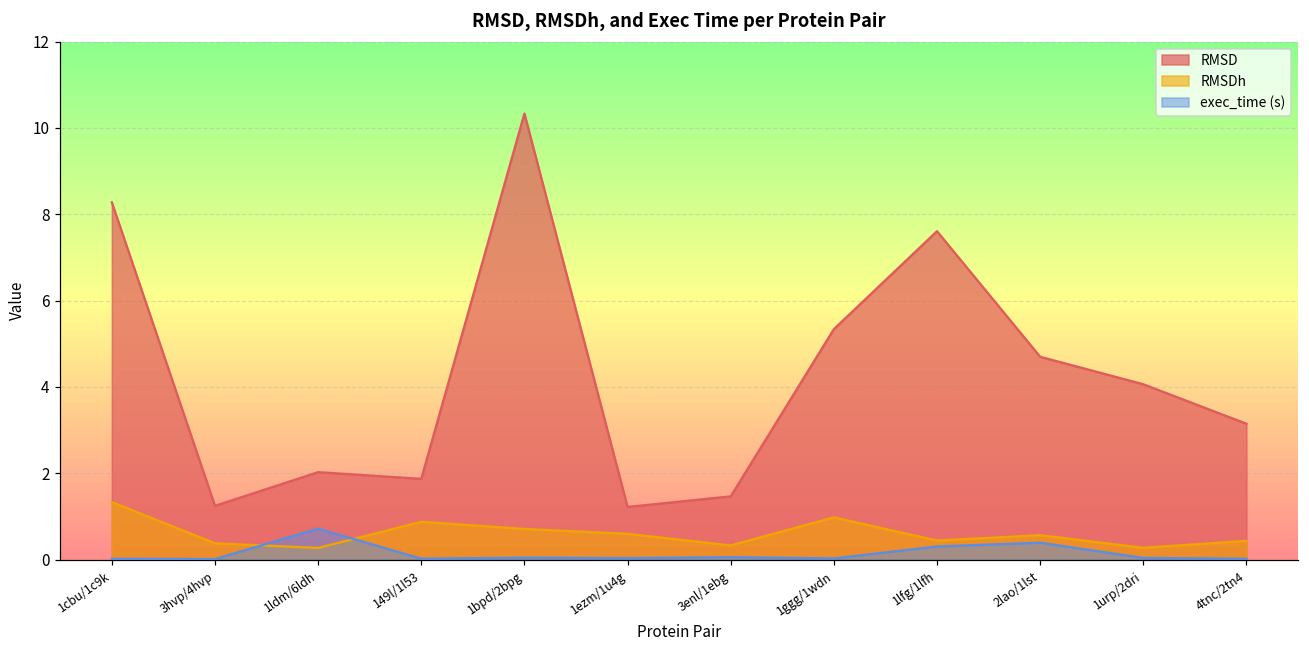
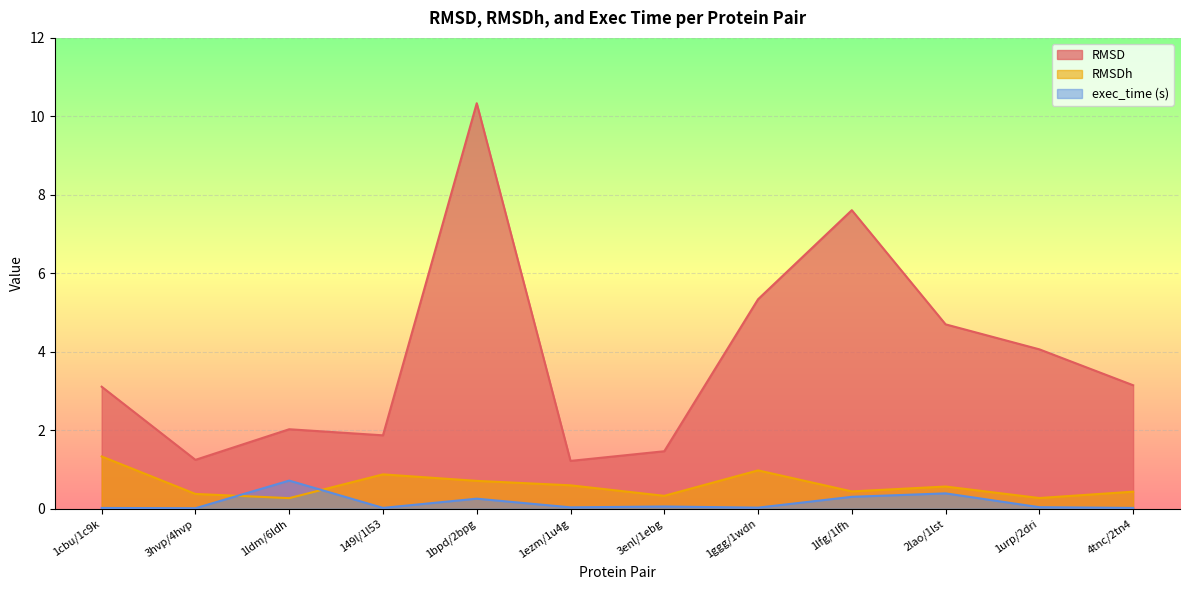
  {
    "RMSD": {
-     "1cbu/1c9k": 8.3,
+     "1cbu/1c9k": 3.1,
      "3hvp/4hvp": 1.2,
      "1ldm/6ldh": 2.0,
      "149l/1l53": 1.9,
      "1bpd/2bpg": 10.3,
      "1ezm/1u4g": 1.2,
      "3enl/1ebg": 1.5,
      "1ggg/1wdn": 5.3,
      "1lfg/1lfh": 7.6,
      "2lao/1lst": 4.7,
      "1urp/2dri": 4.1,
      "4tnc/2tn4": 3.1
    },
    "RMSDh": {
      "1cbu/1c9k": 1.3,
      "3hvp/4hvp": 0.4,
      "1ldm/6ldh": 0.3,
      "149l/1l53": 0.9,
      "1bpd/2bpg": 0.7,
      "1ezm/1u4g": 0.6,
      "3enl/1ebg": 0.3,
      "1ggg/1wdn": 1.0,
      "1lfg/1lfh": 0.4,
      "2lao/1lst": 0.6,
      "1urp/2dri": 0.3,
      "4tnc/2tn4": 0.4
    },
    "exec_time (s)": {
      "1cbu/1c9k": 0.0,
      "3hvp/4hvp": 0.0,
      "1ldm/6ldh": 0.7,
      "149l/1l53": 0.0,
-     "1bpd/2bpg": 0.0,
+     "1bpd/2bpg": 0.3,
      "1ezm/1u4g": 0.0,
      "3enl/1ebg": 0.1,
      "1ggg/1wdn": 0.0,
      "1lfg/1lfh": 0.3,
      "2lao/1lst": 0.4,
      "1urp/2dri": 0.0,
      "4tnc/2tn4": 0.0
    }
  }
